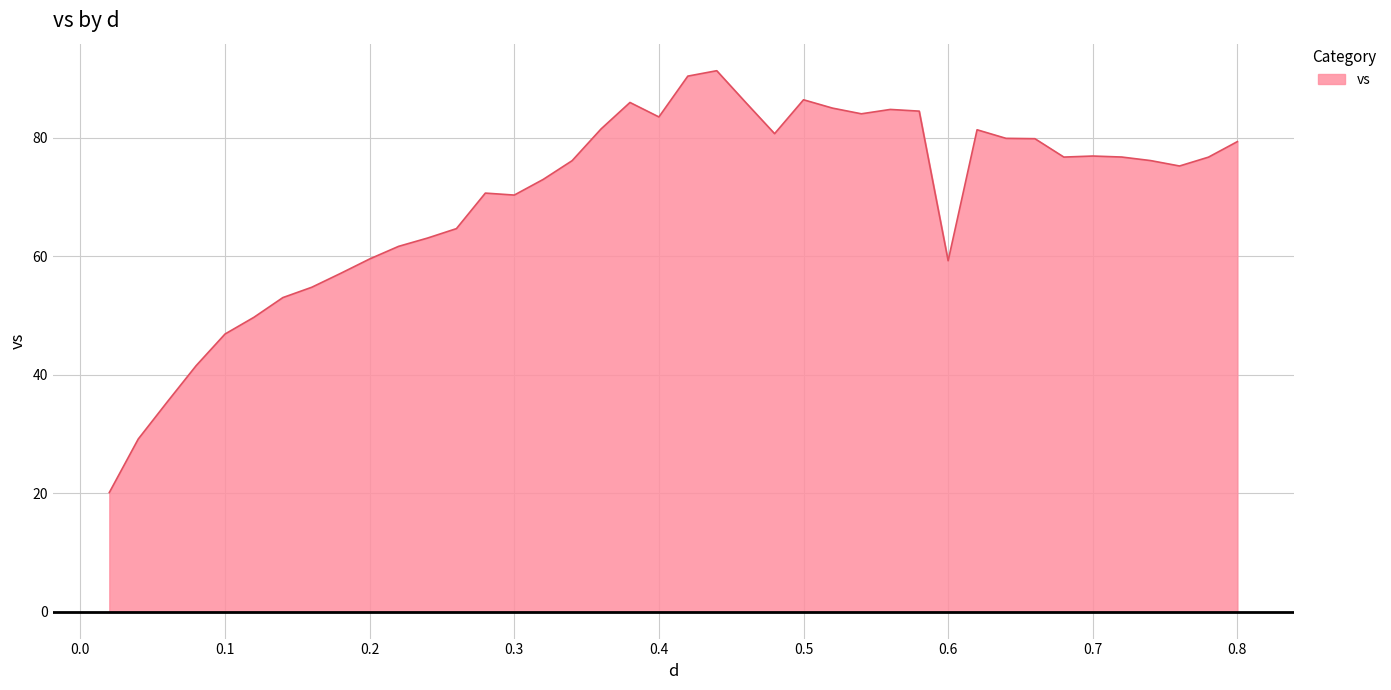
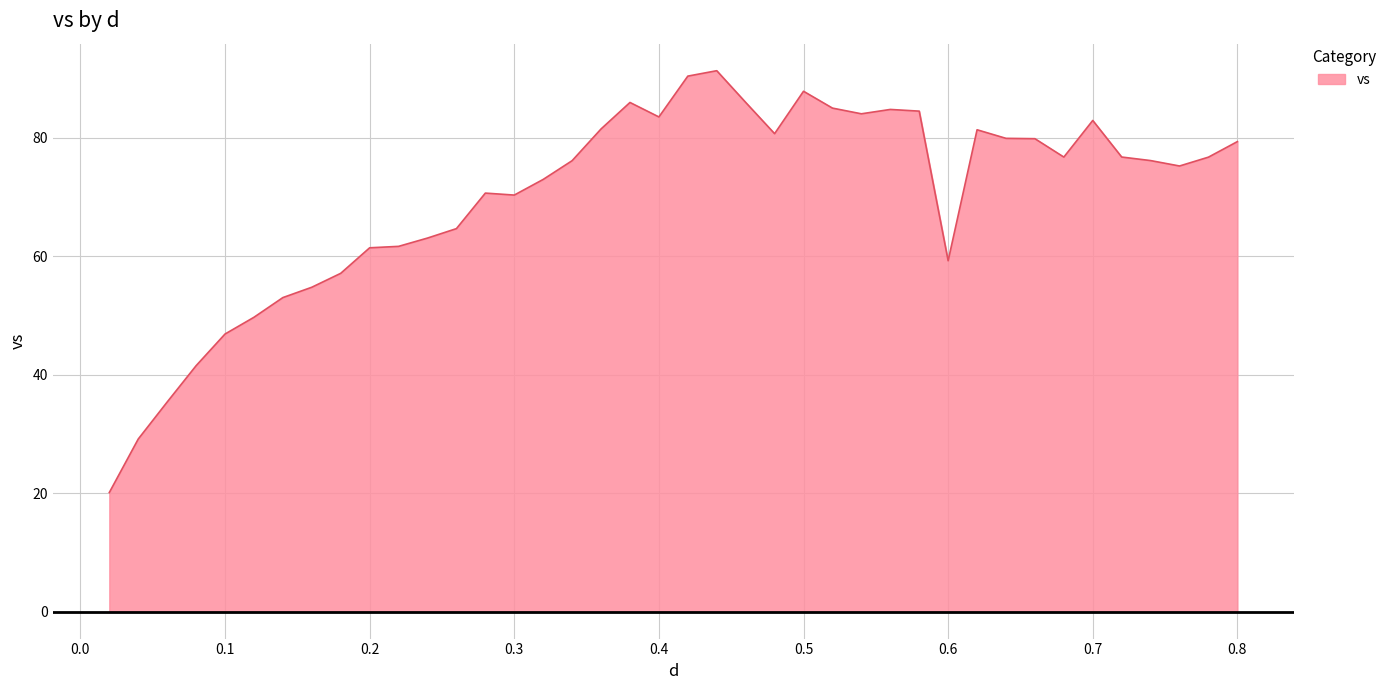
  {
    "0.1": 47,
-   "0.2": 60,
+   "0.2": 61,
    "0.3": 70,
    "0.4": 84,
-   "0.5": 86,
+   "0.5": 88,
    "0.6": 59,
-   "0.7": 77,
+   "0.7": 83,
    "0.8": 79
  }
